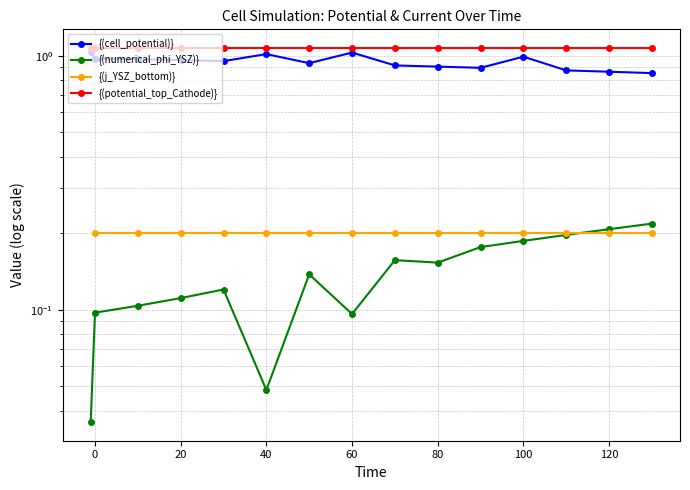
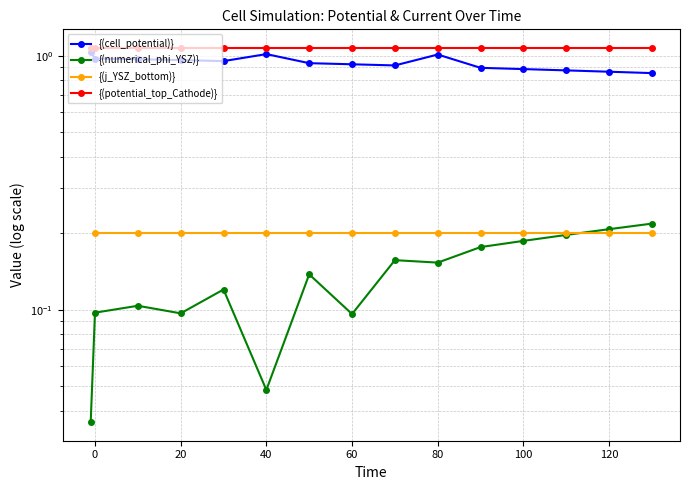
  {
    "{(cell_potential)}": {
      "40": 1.02,
-     "60": 1.03,
-     "80": 0.91,
-     "100": 0.99,
+     "60": 0.93,
+     "80": 1.01,
+     "100": 0.89,
      "120": 0.87
    },
    "{(numerical_phi_YSZ)}": {
      "0": 0.097,
-     "20": 0.11,
+     "20": 0.097,
      "40": 0.048,
      "60": 0.096,
      "80": 0.15,
      "100": 0.19,
      "120": 0.21
    },
    "{(j_YSZ_bottom)}": {
      "0": 0.20,
      "20": 0.20,
      "40": 0.20,
      "60": 0.20,
      "80": 0.20,
      "100": 0.20,
      "120": 0.20
    },
    "{(potential_top_Cathode)}": {
      "40": 1.07,
      "60": 1.07,
      "80": 1.07,
      "100": 1.07,
      "120": 1.07
    }
  }
